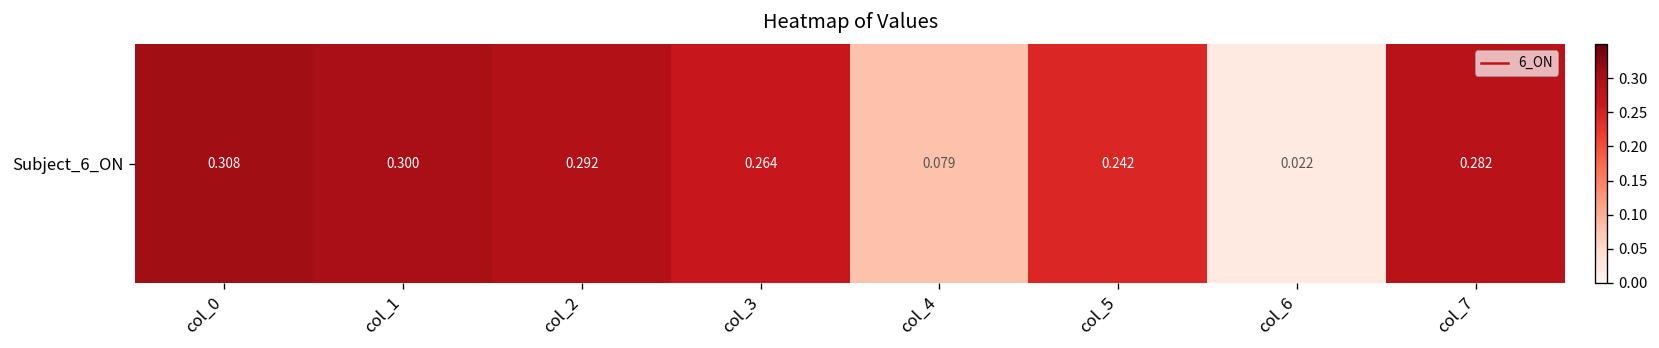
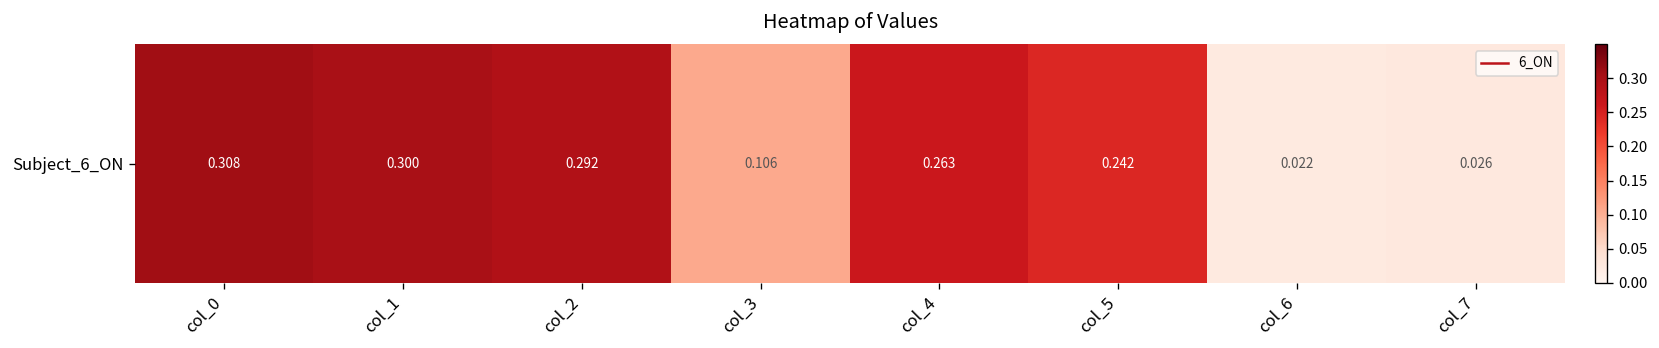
  {
    "Subject_6_ON": {
      "col_0": 0.308,
      "col_1": 0.300,
      "col_2": 0.292,
-     "col_3": 0.264,
-     "col_4": 0.079,
+     "col_3": 0.106,
+     "col_4": 0.263,
      "col_5": 0.242,
      "col_6": 0.022,
-     "col_7": 0.282
+     "col_7": 0.026
    }
  }
